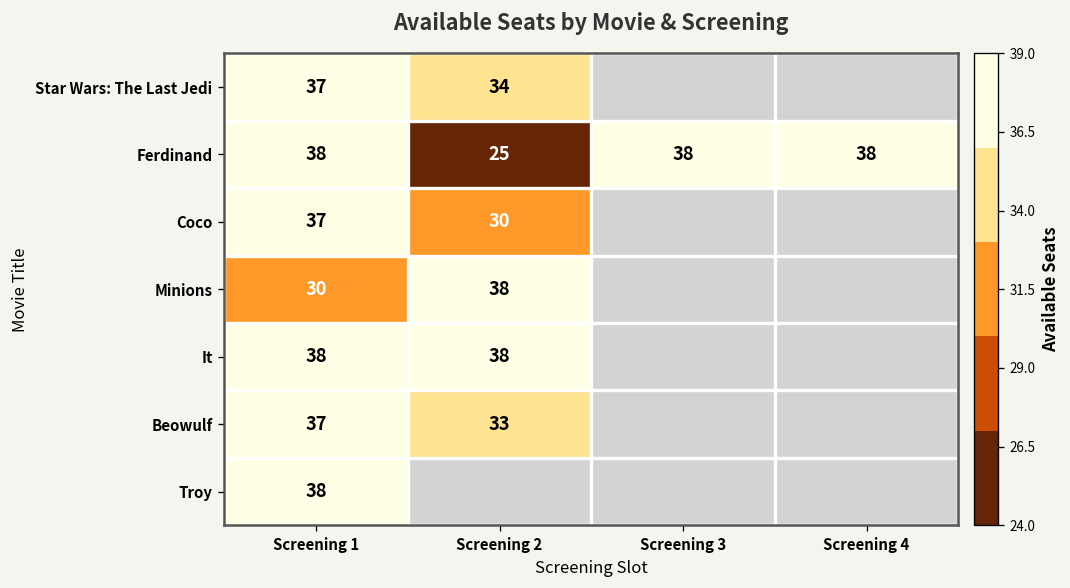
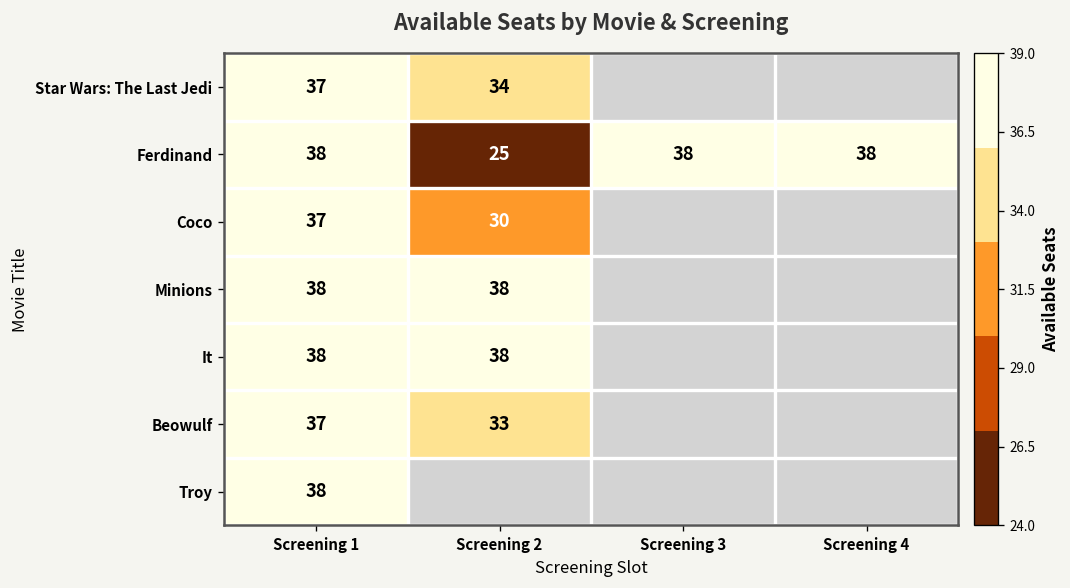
  {
    "Star Wars: The Last Jedi": {
      "Screening 1": 37,
      "Screening 2": 34
    },
    "Ferdinand": {
      "Screening 1": 38,
      "Screening 2": 25,
      "Screening 3": 38,
      "Screening 4": 38
    },
    "Coco": {
      "Screening 1": 37,
      "Screening 2": 30
    },
    "Minions": {
-     "Screening 1": 30,
+     "Screening 1": 38,
      "Screening 2": 38
    },
    "It": {
      "Screening 1": 38,
      "Screening 2": 38
    },
    "Beowulf": {
      "Screening 1": 37,
      "Screening 2": 33
    },
    "Troy": {
      "Screening 1": 38
    }
  }
